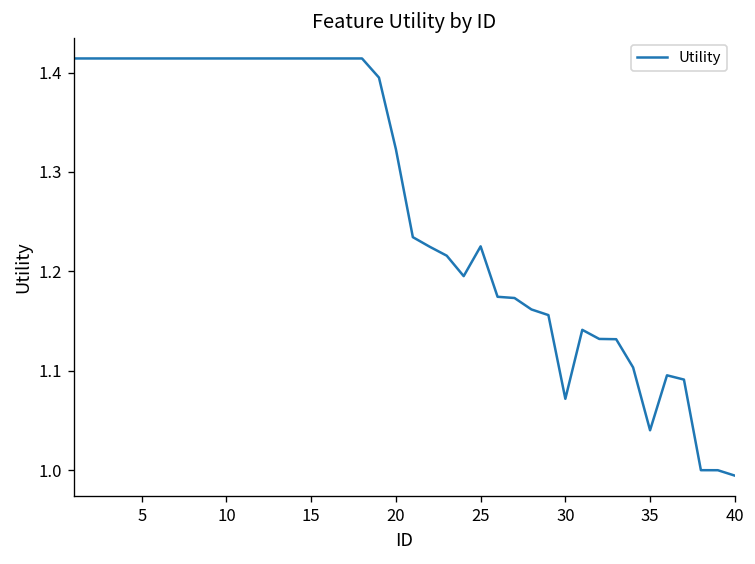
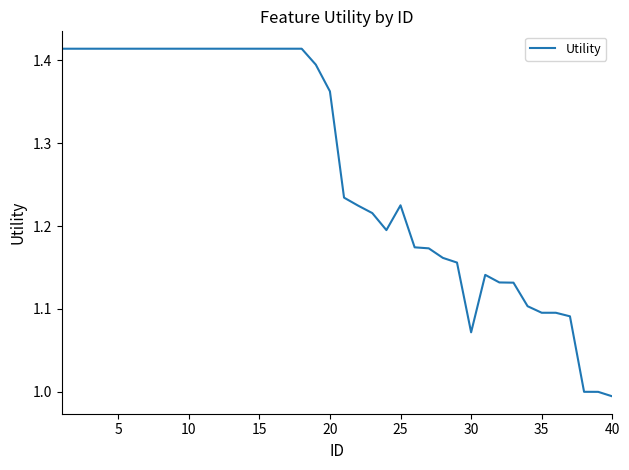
  {
    "5": 1.41,
    "10": 1.41,
    "15": 1.41,
-   "20": 1.32,
+   "20": 1.36,
    "25": 1.23,
    "30": 1.07,
-   "35": 1.04,
+   "35": 1.10,
    "40": 0.99
  }
